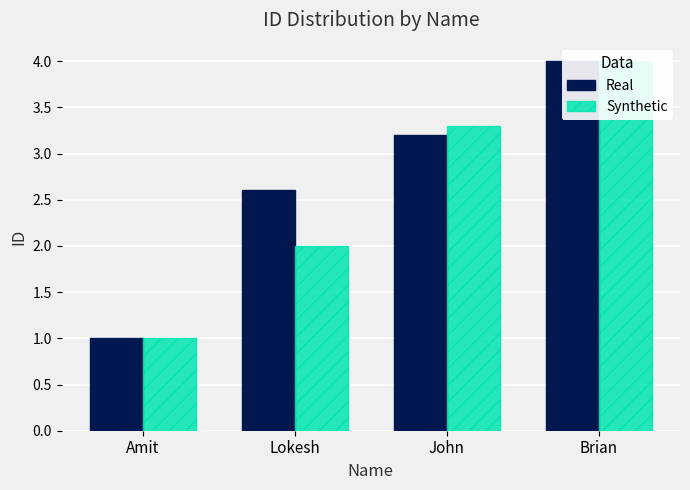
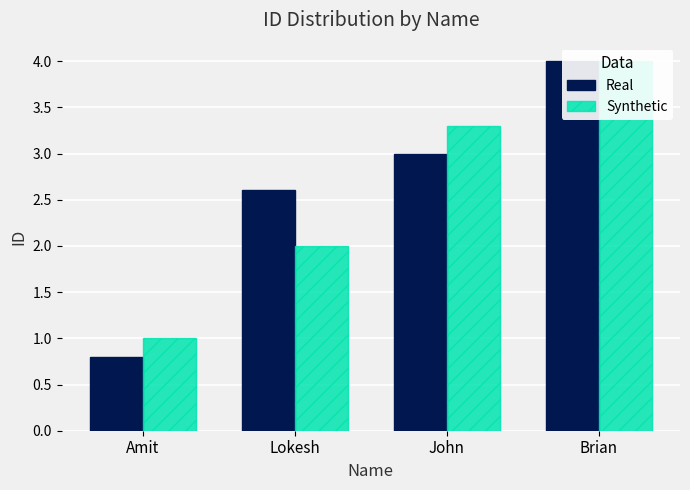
  {
    "Real": {
-     "Amit": 1.0,
+     "Amit": 0.8,
      "Lokesh": 2.6,
-     "John": 3.2
+     "John": 3.0
    },
    "Synthetic": {
      "Amit": 1.0,
      "Lokesh": 2.0,
      "John": 3.3
    }
  }
